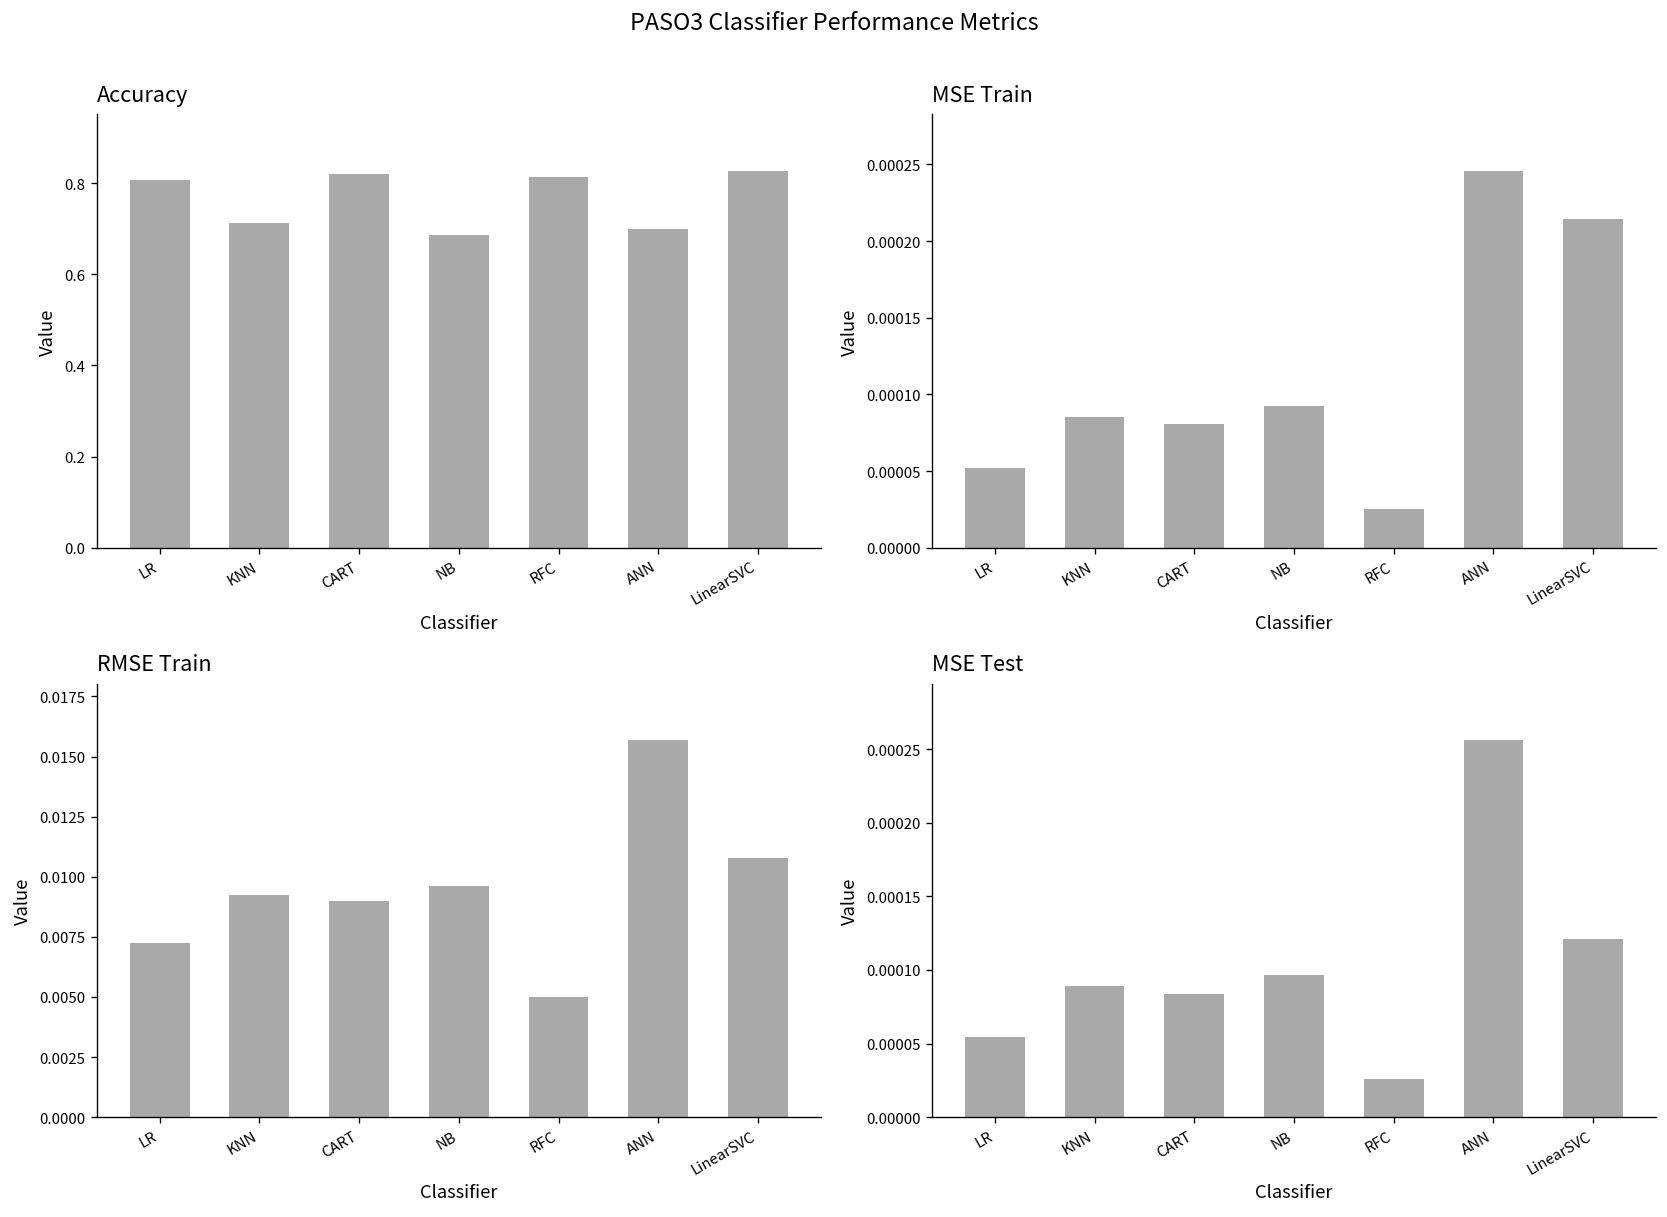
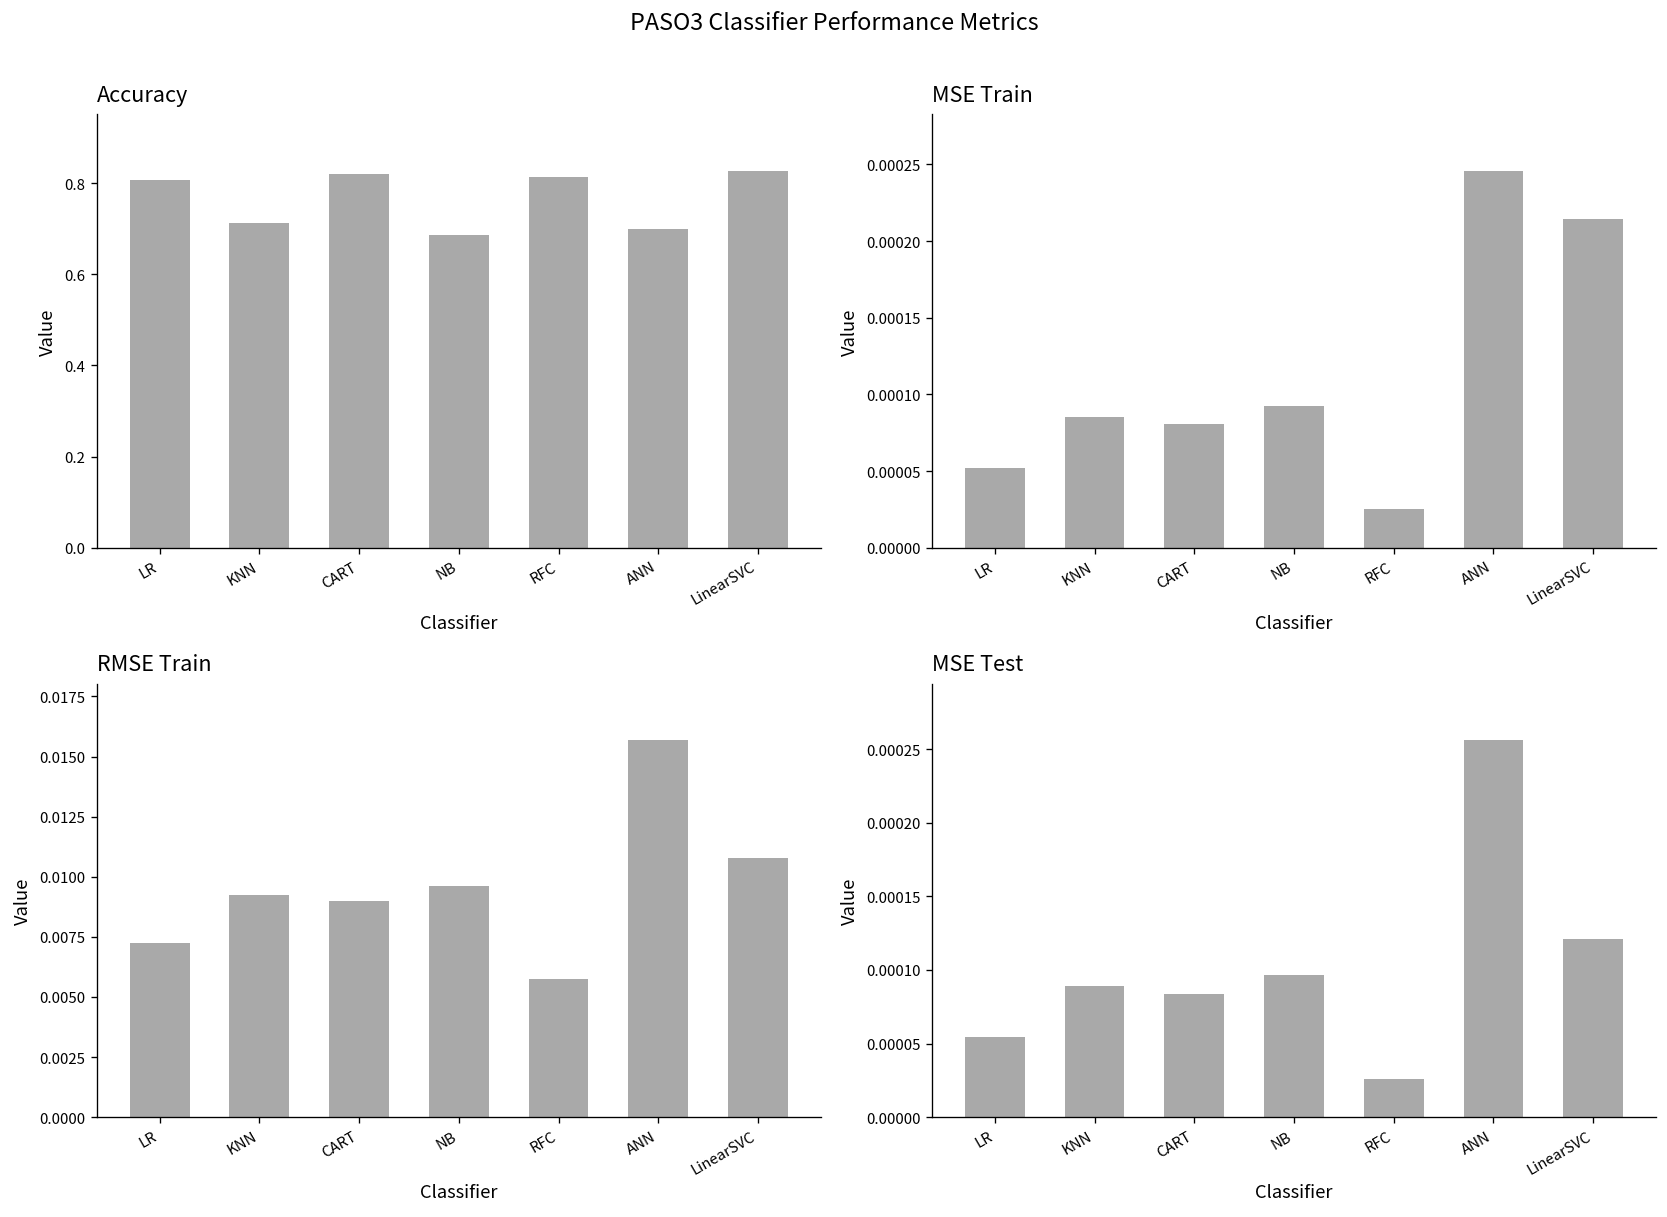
  {
    "Accuracy": {
      "LR": 0.81,
      "KNN": 0.71,
      "CART": 0.82,
      "NB": 0.69,
      "RFC": 0.81,
      "ANN": 0.70,
      "LinearSVC": 0.83
    },
    "MSE Train": {
      "LR": 0.000052,
      "KNN": 0.000085,
      "CART": 0.000081,
      "NB": 0.000092,
      "RFC": 0.000025,
      "ANN": 0.000246,
      "LinearSVC": 0.000214
    },
    "RMSE Train": {
      "LR": 0.0072,
      "KNN": 0.0092,
      "CART": 0.0090,
      "NB": 0.0096,
-     "RFC": 0.0050,
+     "RFC": 0.0057,
      "ANN": 0.0157,
      "LinearSVC": 0.0108
    },
    "MSE Test": {
      "LR": 0.000054,
      "KNN": 0.000089,
      "CART": 0.000084,
      "NB": 0.000096,
      "RFC": 0.000026,
      "ANN": 0.000256,
      "LinearSVC": 0.000121
    }
  }
